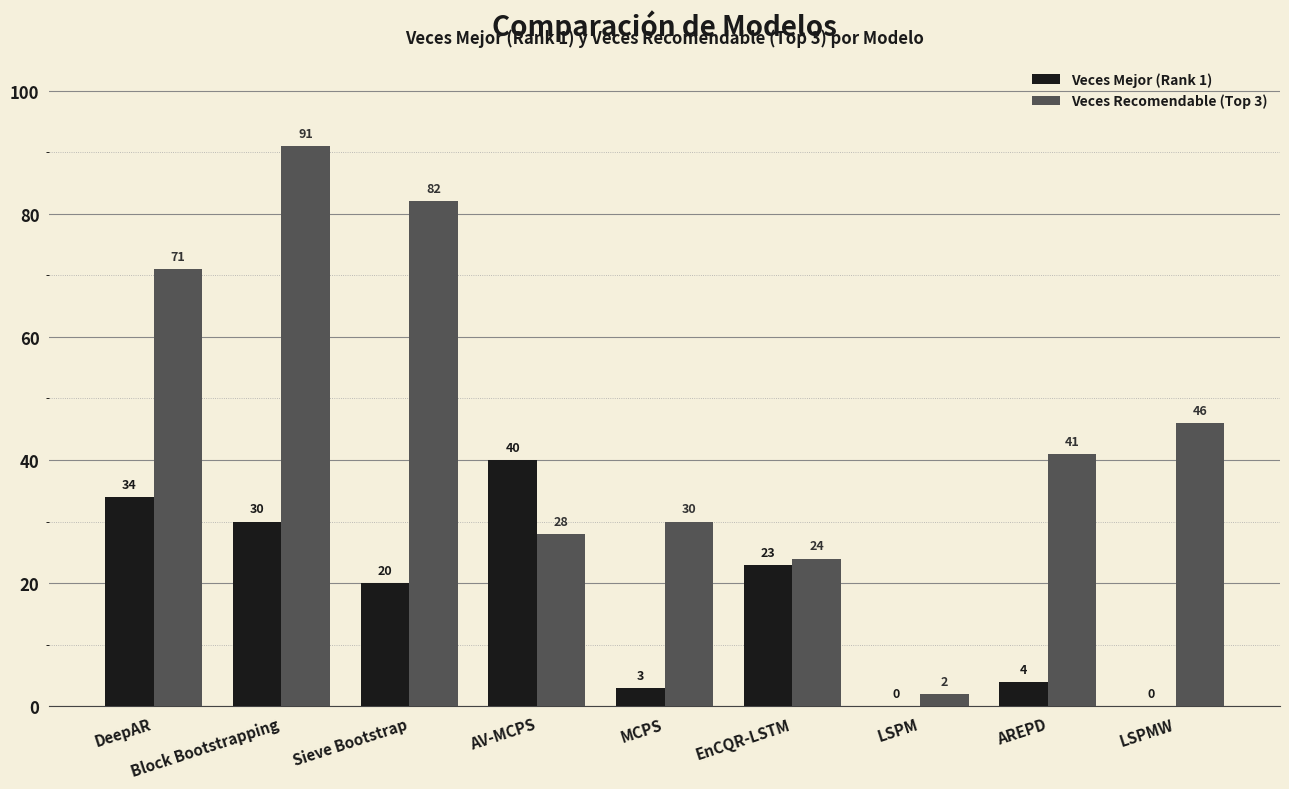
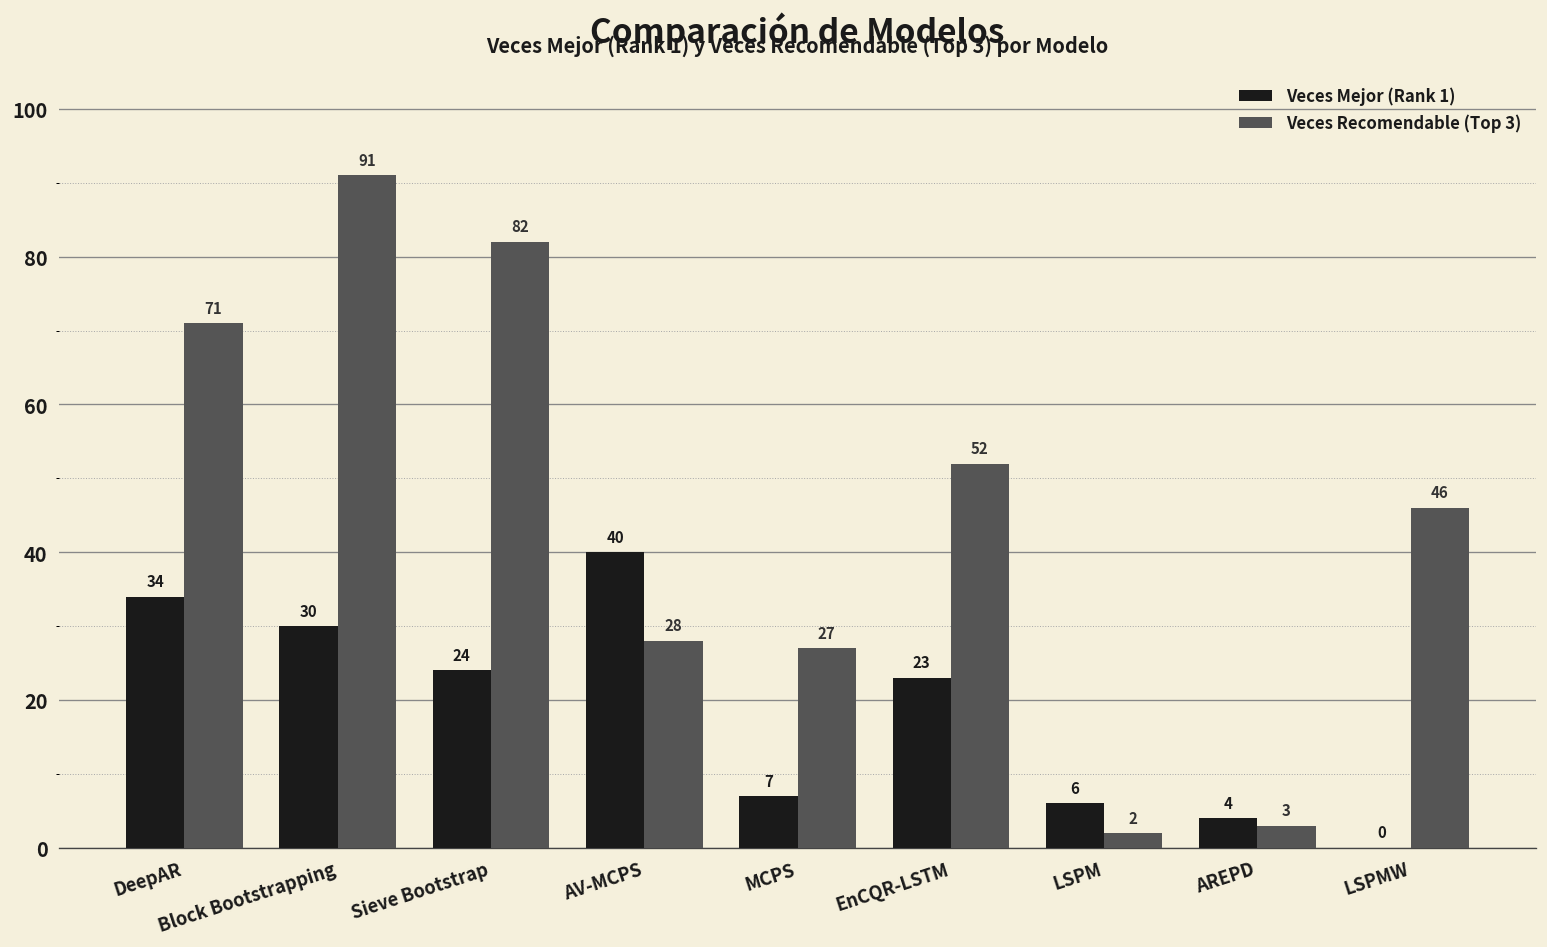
  {
    "Veces Mejor (Rank 1)": {
      "DeepAR": 34,
      "Block Bootstrapping": 30,
-     "Sieve Bootstrap": 20,
+     "Sieve Bootstrap": 24,
      "AV-MCPS": 40,
-     "MCPS": 3,
+     "MCPS": 7,
      "EnCQR-LSTM": 23,
-     "LSPM": 0,
+     "LSPM": 6,
      "AREPD": 4,
      "LSPMW": 0
    },
    "Veces Recomendable (Top 3)": {
      "DeepAR": 71,
      "Block Bootstrapping": 91,
      "Sieve Bootstrap": 82,
      "AV-MCPS": 28,
-     "MCPS": 30,
-     "EnCQR-LSTM": 24,
+     "MCPS": 27,
+     "EnCQR-LSTM": 52,
      "LSPM": 2,
-     "AREPD": 41,
+     "AREPD": 3,
      "LSPMW": 46
    }
  }
